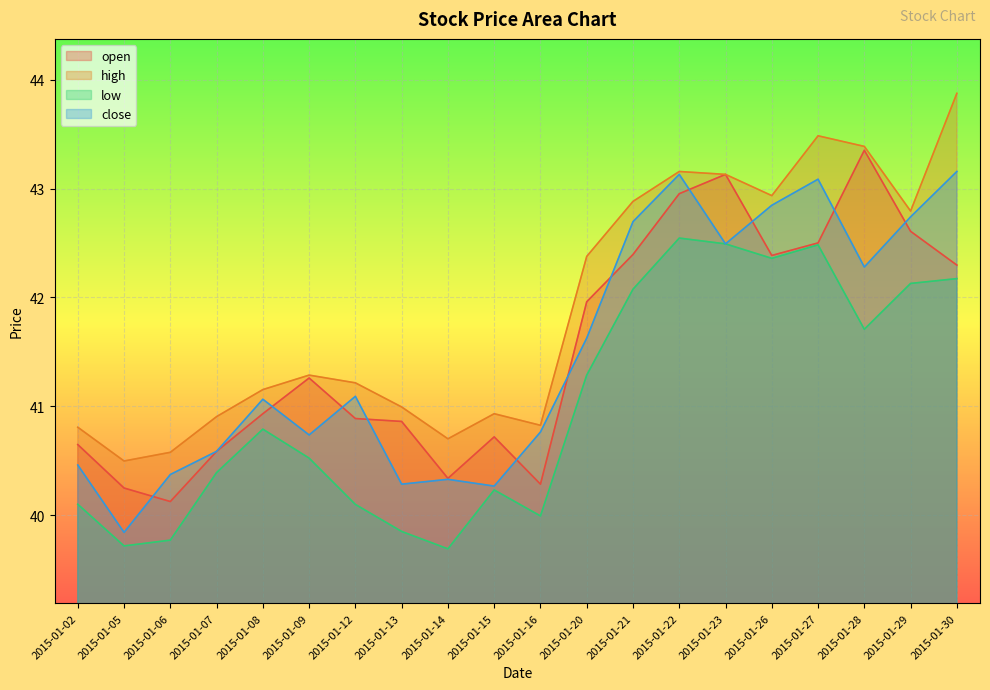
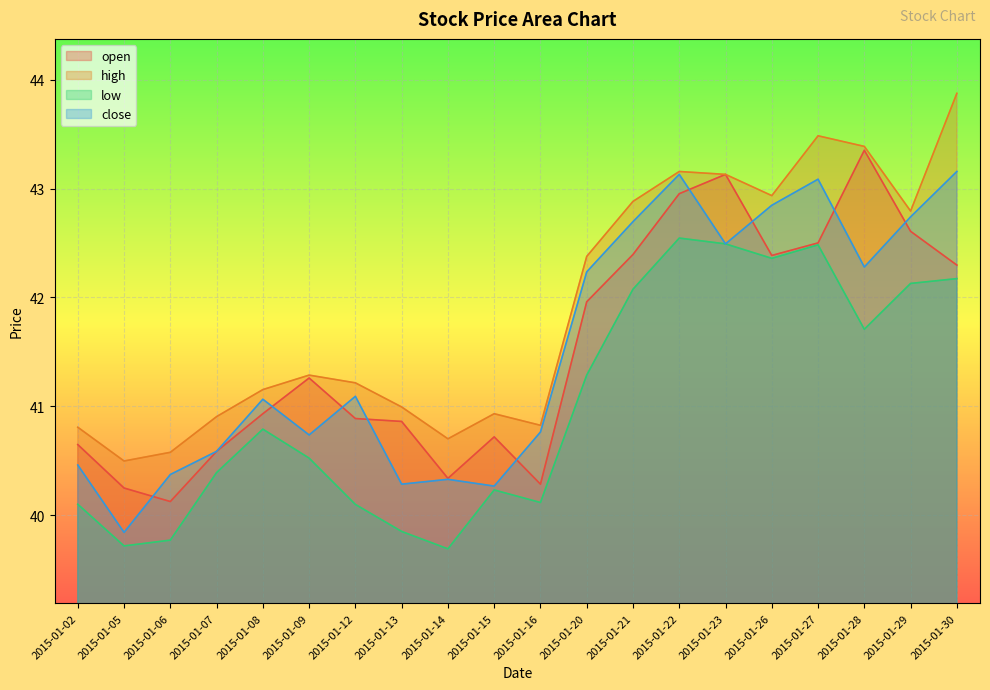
  {
    "low": {
      "2015-01-02": 40.10,
      "2015-01-05": 39.72,
      "2015-01-06": 39.77,
      "2015-01-07": 40.39,
      "2015-01-08": 40.79,
      "2015-01-09": 40.52,
      "2015-01-12": 40.10,
      "2015-01-13": 39.85,
      "2015-01-14": 39.69,
      "2015-01-15": 40.23,
-     "2015-01-16": 39.99,
+     "2015-01-16": 40.12,
      "2015-01-20": 41.29,
      "2015-01-21": 42.08,
      "2015-01-22": 42.55,
      "2015-01-26": 42.36,
      "2015-01-28": 41.71,
      "2015-01-29": 42.13,
      "2015-01-30": 42.17
    },
    "close": {
      "2015-01-02": 40.46,
      "2015-01-05": 39.84,
      "2015-01-06": 40.37,
      "2015-01-08": 41.07,
      "2015-01-09": 40.74,
      "2015-01-12": 41.09,
      "2015-01-13": 40.29,
      "2015-01-15": 40.27,
      "2015-01-16": 40.76,
-     "2015-01-20": 41.63,
+     "2015-01-20": 42.24,
      "2015-01-21": 42.70,
      "2015-01-22": 43.13,
      "2015-01-26": 42.85,
      "2015-01-27": 43.09,
      "2015-01-28": 42.28,
      "2015-01-29": 42.74,
      "2015-01-30": 43.16
    }
  }
